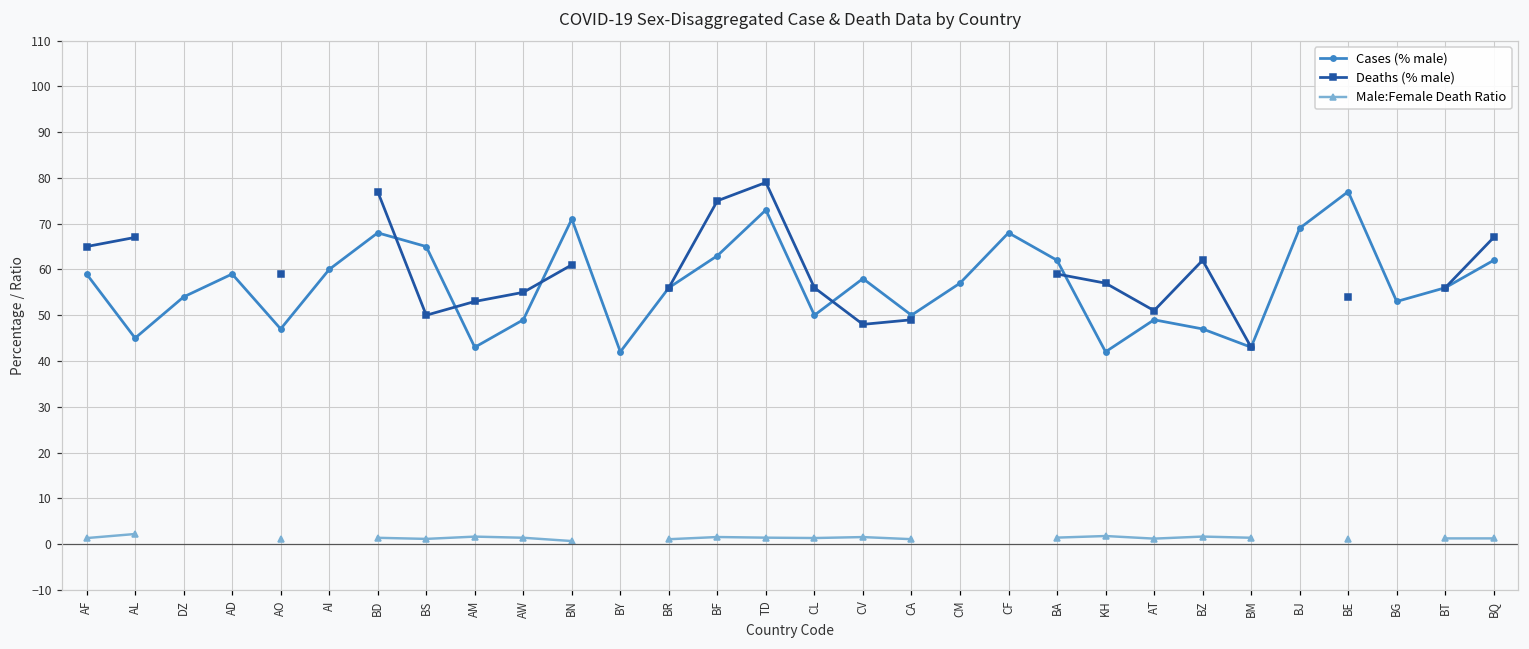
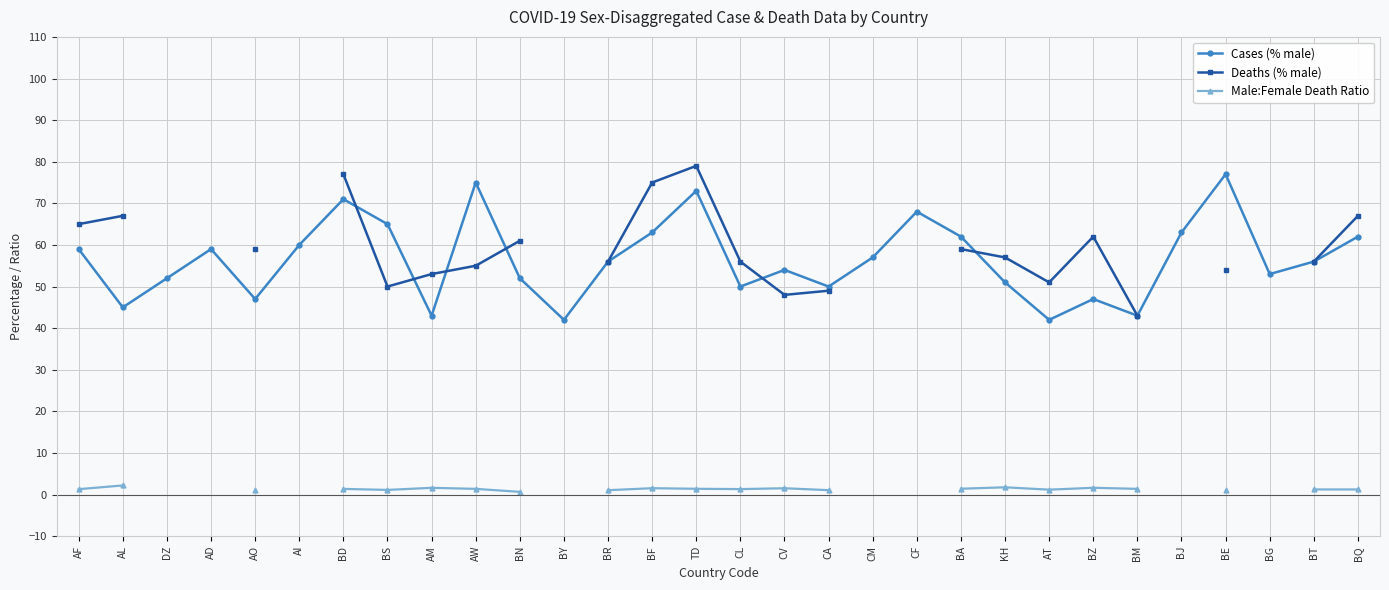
  {
    "Cases (% male)": {
      "AF": 59,
      "AL": 45,
-     "DZ": 54,
+     "DZ": 52,
      "AD": 59,
      "AO": 47,
      "AI": 60,
-     "BD": 68,
+     "BD": 71,
      "BS": 65,
      "AM": 43,
-     "AW": 49,
-     "BN": 71,
+     "AW": 75,
+     "BN": 52,
      "BY": 42,
      "BF": 63,
      "TD": 73,
      "CL": 50,
-     "CV": 58,
+     "CV": 54,
      "CA": 50,
      "CM": 57,
      "CF": 68,
      "BA": 62,
-     "KH": 42,
-     "AT": 49,
+     "KH": 51,
+     "AT": 42,
      "BZ": 47,
-     "BJ": 69,
+     "BJ": 63,
      "BE": 77,
      "BG": 53,
      "BQ": 62
    },
    "Deaths (% male)": {
      "AF": 65,
      "AL": 67,
      "AO": 59,
      "BD": 77,
      "BS": 50,
      "AM": 53,
      "AW": 55,
      "BN": 61,
      "BF": 75,
      "TD": 79,
      "CL": 56,
      "CV": 48,
      "CA": 49,
      "BA": 59,
      "KH": 57,
      "AT": 51,
      "BZ": 62,
      "BE": 54,
      "BQ": 67
    },
    "Male:Female Death Ratio": {
      "AF": 1,
      "AL": 2,
      "AO": 1,
      "BD": 1,
      "BS": 1,
      "AM": 2,
      "AW": 1,
      "BN": 1,
      "BR": 1,
      "BF": 2,
      "TD": 1,
      "CL": 1,
      "CV": 2,
      "CA": 1,
      "BA": 1,
      "KH": 2,
      "AT": 1,
      "BZ": 2,
      "BM": 1,
      "BE": 1,
      "BT": 1,
      "BQ": 1
    }
  }
